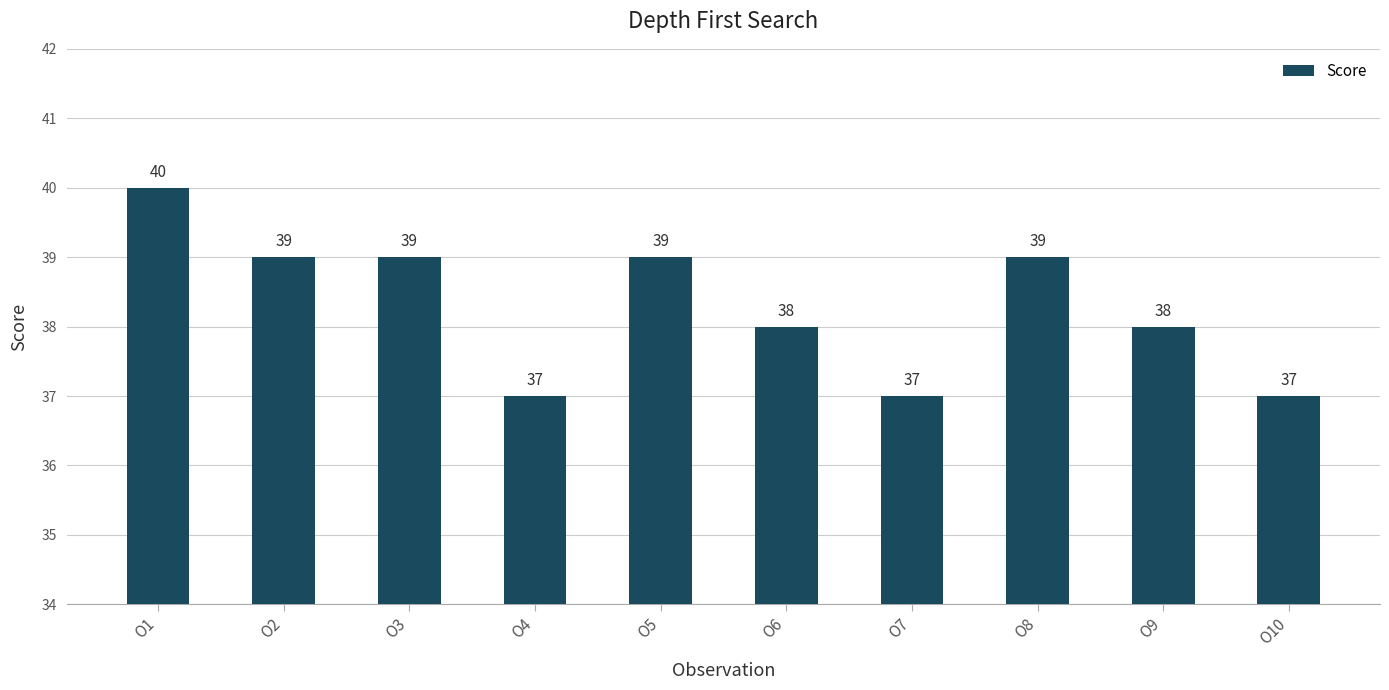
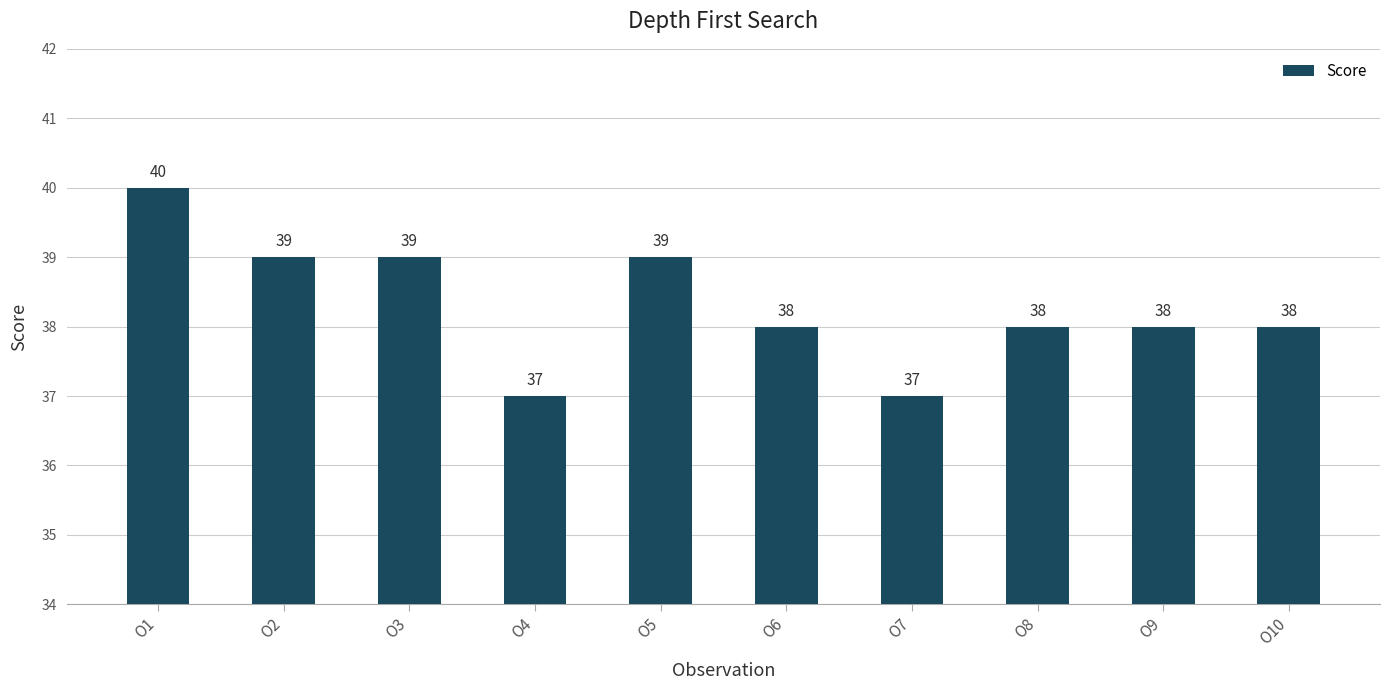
  {
    "O1": 40,
    "O2": 39,
    "O3": 39,
    "O4": 37,
    "O5": 39,
    "O6": 38,
    "O7": 37,
-   "O8": 39,
+   "O8": 38,
    "O9": 38,
-   "O10": 37
+   "O10": 38
  }
